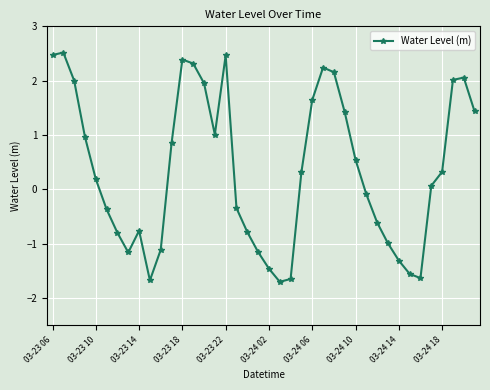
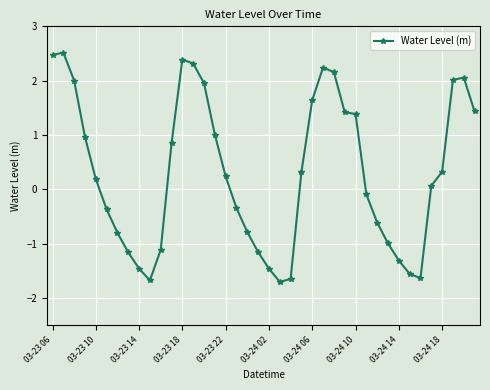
  {
    "03-23 06": 2.5,
    "03-23 10": 0.2,
-   "03-23 14": -0.8,
+   "03-23 14": -1.5,
    "03-23 18": 2.4,
-   "03-23 22": 2.5,
+   "03-23 22": 0.2,
    "03-24 02": -1.5,
    "03-24 06": 1.6,
-   "03-24 10": 0.5,
+   "03-24 10": 1.4,
    "03-24 14": -1.3,
    "03-24 18": 0.3
  }
